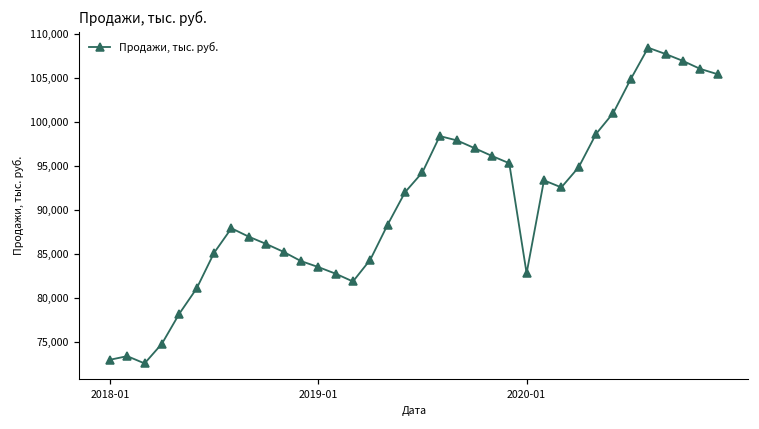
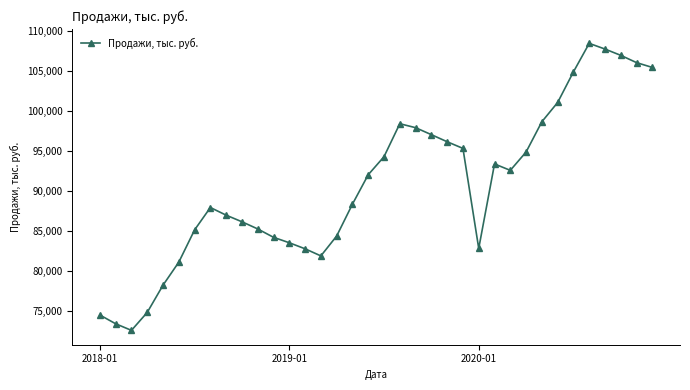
  {
-   "2018-01": "73,000",
+   "2018-01": "74,000",
    "2019-01": "83,000",
    "2020-01": "83,000"
  }
